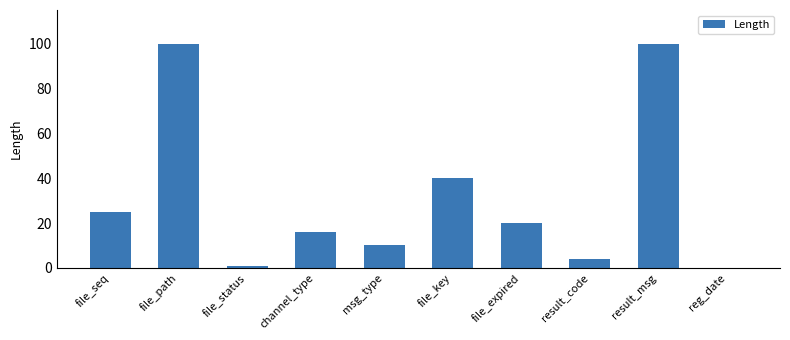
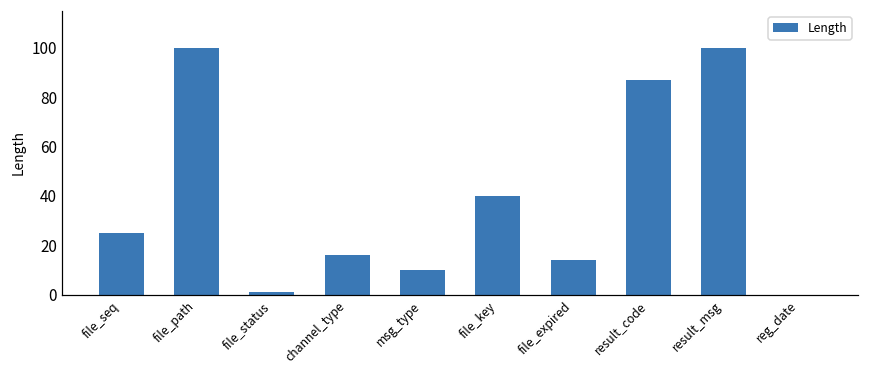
  {
    "file_seq": 25,
    "file_path": 100,
    "channel_type": 16,
    "msg_type": 10,
    "file_key": 40,
-   "file_expired": 20,
-   "result_code": 4,
+   "file_expired": 14,
+   "result_code": 87,
    "result_msg": 100,
    "reg_date": 0
  }
